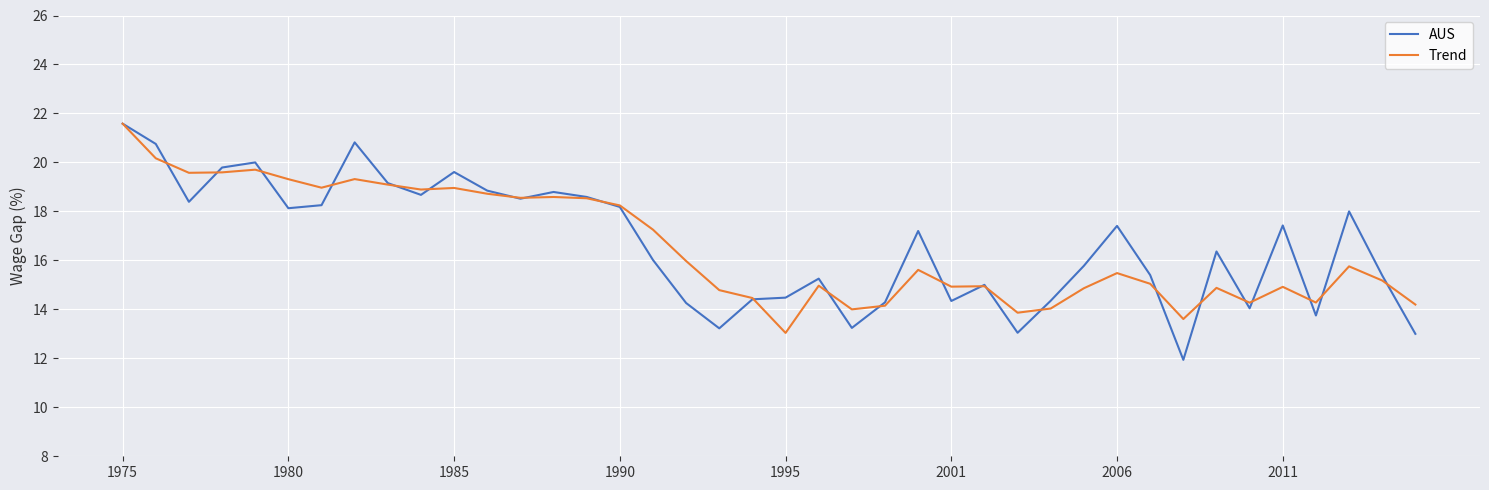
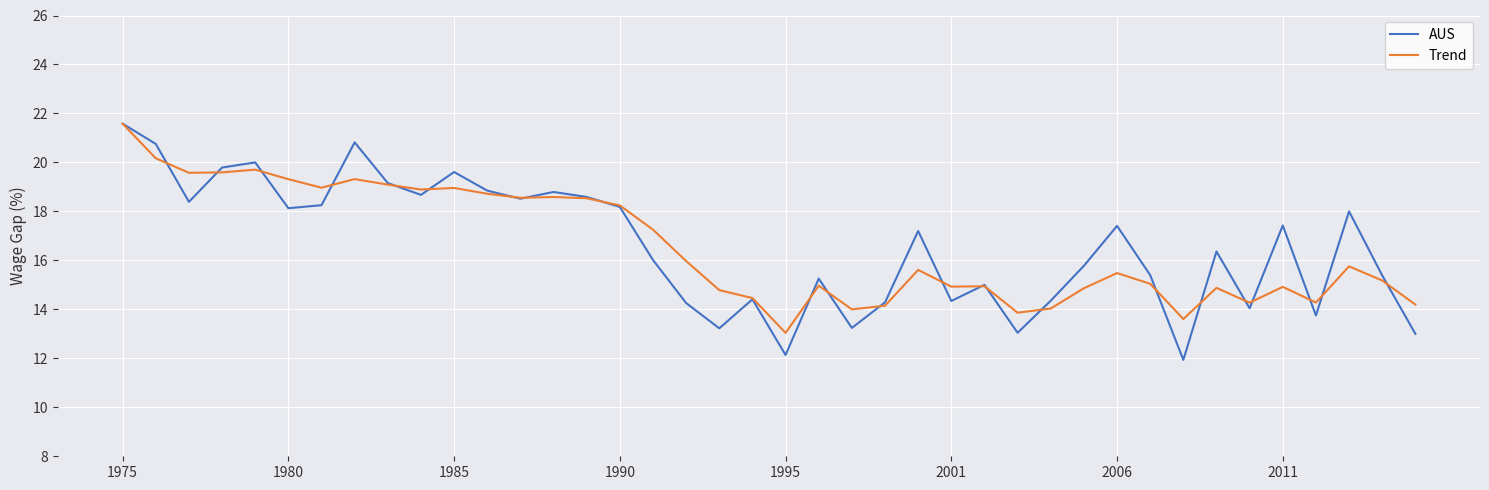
  {
    "AUS": {
      "1980": 18.1,
      "1985": 19.6,
-     "1995": 14.5,
+     "1995": 12.1,
      "2001": 14.3,
      "2006": 17.4,
      "2011": 17.4
    },
    "Trend": {
      "1980": 19.3,
      "1985": 19.0,
      "1995": 13.0,
      "2001": 14.9,
      "2006": 15.5,
      "2011": 14.9
    }
  }
